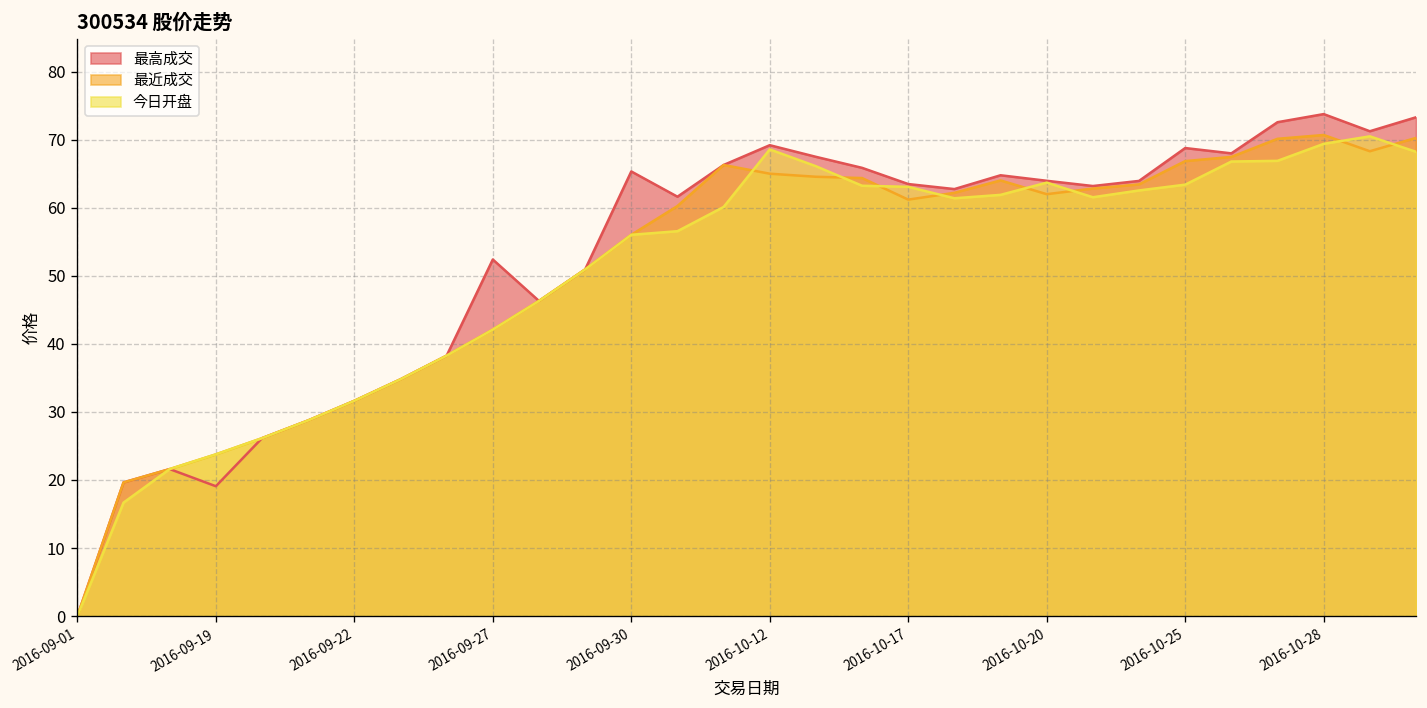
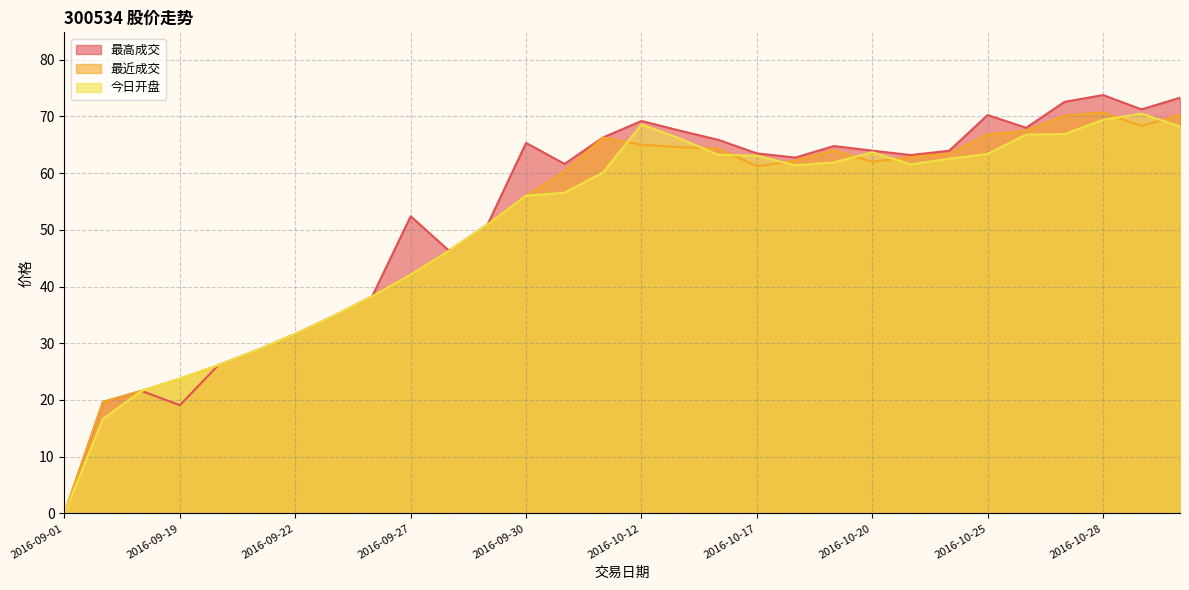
  {
    "最高成交": {
      "2016-09-19": 19,
      "2016-09-27": 52,
      "2016-09-30": 65,
      "2016-10-12": 69,
-     "2016-10-25": 69,
+     "2016-10-25": 70,
      "2016-10-28": 74
    }
  }
